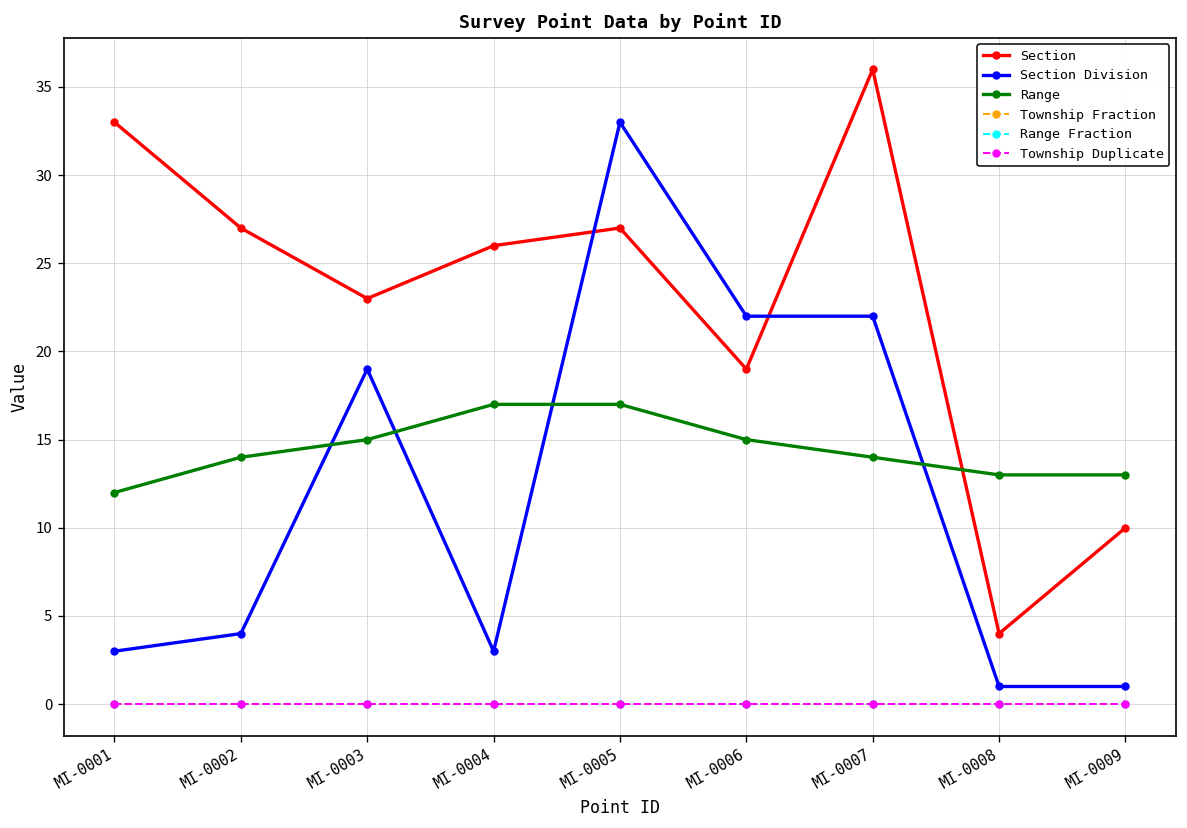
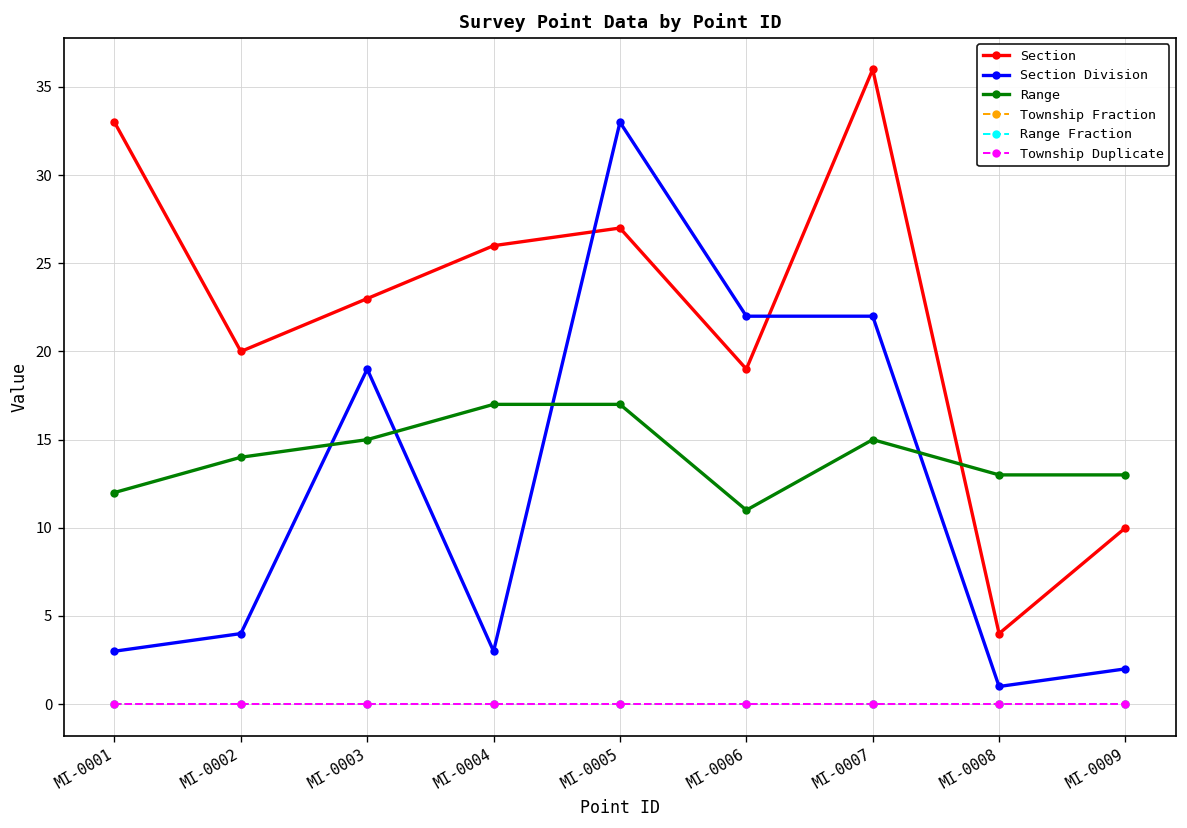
  {
    "Section": {
      "MI-0001": 33,
-     "MI-0002": 27,
+     "MI-0002": 20,
      "MI-0003": 23,
      "MI-0004": 26,
      "MI-0005": 27,
      "MI-0006": 19,
      "MI-0007": 36,
      "MI-0008": 4,
      "MI-0009": 10
    },
    "Section Division": {
      "MI-0001": 3,
      "MI-0002": 4,
      "MI-0003": 19,
      "MI-0004": 3,
      "MI-0005": 33,
      "MI-0006": 22,
      "MI-0007": 22,
      "MI-0008": 1,
-     "MI-0009": 1
+     "MI-0009": 2
    },
    "Range": {
      "MI-0001": 12,
      "MI-0002": 14,
      "MI-0003": 15,
      "MI-0004": 17,
      "MI-0005": 17,
-     "MI-0006": 15,
-     "MI-0007": 14,
+     "MI-0006": 11,
+     "MI-0007": 15,
      "MI-0008": 13,
      "MI-0009": 13
    },
    "Township Duplicate": {
      "MI-0001": 0,
      "MI-0002": 0,
      "MI-0003": 0,
      "MI-0004": 0,
      "MI-0005": 0,
      "MI-0006": 0,
      "MI-0007": 0,
      "MI-0008": 0,
      "MI-0009": 0
    }
  }
